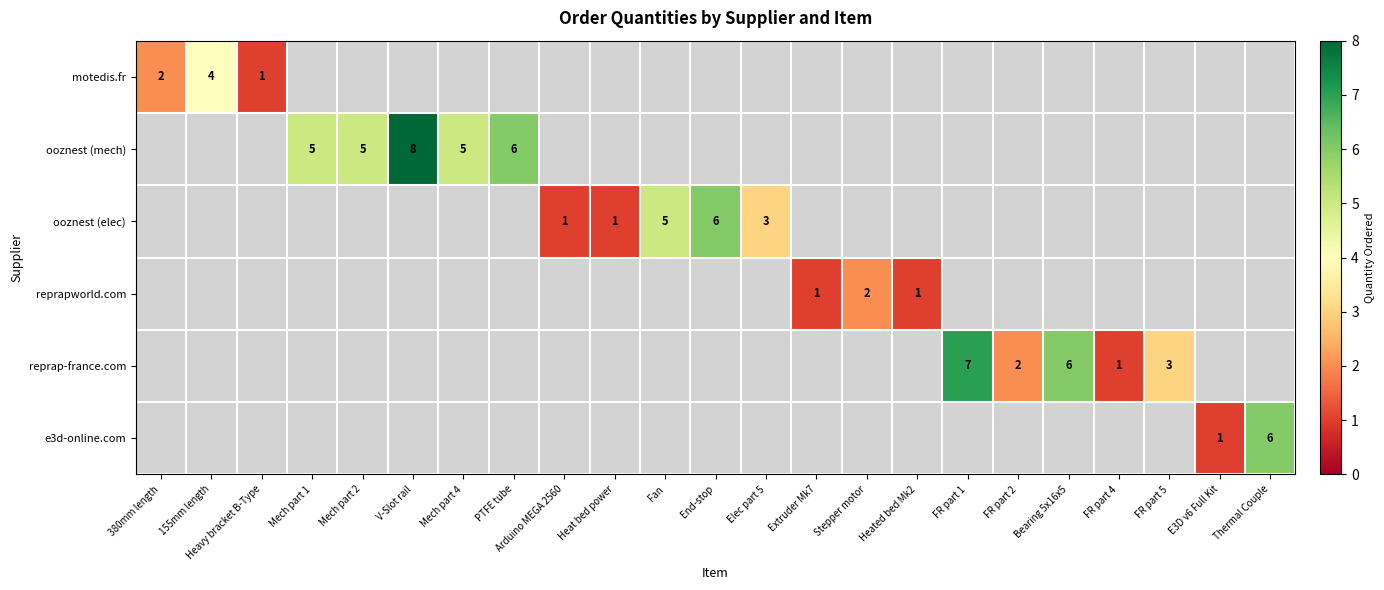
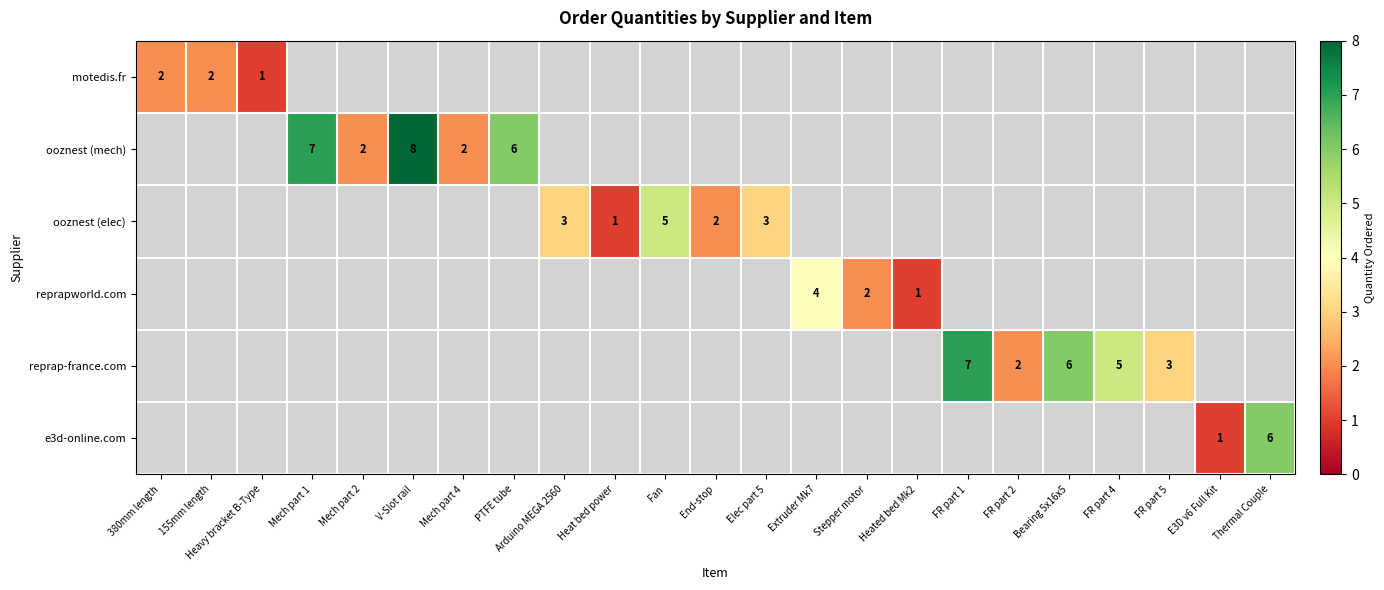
  {
    "motedis.fr": {
      "380mm length": 2,
-     "155mm length": 4,
+     "155mm length": 2,
      "Heavy bracket B-Type": 1
    },
    "ooznest (mech)": {
-     "Mech part 1": 5,
-     "Mech part 2": 5,
+     "Mech part 1": 7,
+     "Mech part 2": 2,
      "V-Slot rail": 8,
-     "Mech part 4": 5,
+     "Mech part 4": 2,
      "PTFE tube": 6
    },
    "ooznest (elec)": {
-     "Arduino MEGA 2560": 1,
+     "Arduino MEGA 2560": 3,
      "Heat bed power": 1,
      "Fan": 5,
-     "End-stop": 6,
+     "End-stop": 2,
      "Elec part 5": 3
    },
    "reprapworld.com": {
-     "Extruder Mk7": 1,
+     "Extruder Mk7": 4,
      "Stepper motor": 2,
      "Heated bed Mk2": 1
    },
    "reprap-france.com": {
      "FR part 1": 7,
      "FR part 2": 2,
      "Bearing 5x16x5": 6,
-     "FR part 4": 1,
+     "FR part 4": 5,
      "FR part 5": 3
    },
    "e3d-online.com": {
      "E3D v6 Full Kit": 1,
      "Thermal Couple": 6
    }
  }
